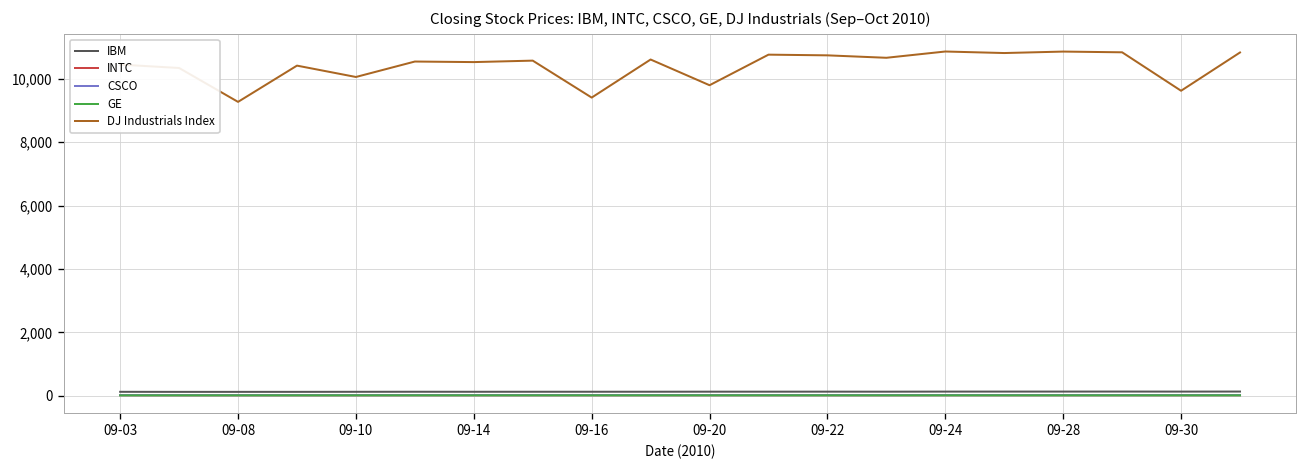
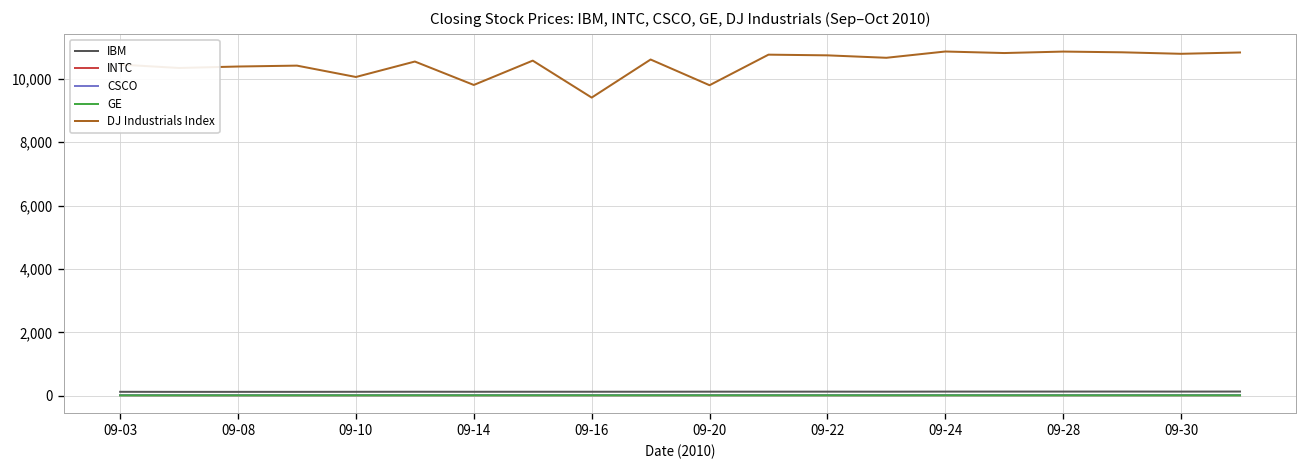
  {
    "IBM": {
      "09-03": "100",
      "09-08": "100",
      "09-10": "100",
      "09-14": "100",
      "09-16": "100",
      "09-20": "100",
      "09-22": "100",
      "09-24": "100",
      "09-28": "100",
      "09-30": "100"
    },
    "DJ Industrials Index": {
-     "09-08": "9,300",
+     "09-08": "10,400",
      "09-10": "10,100",
-     "09-14": "10,500",
+     "09-14": "9,800",
      "09-16": "9,400",
      "09-20": "9,800",
      "09-22": "10,700",
      "09-24": "10,900",
      "09-28": "10,900",
-     "09-30": "9,600"
+     "09-30": "10,800"
    }
  }
